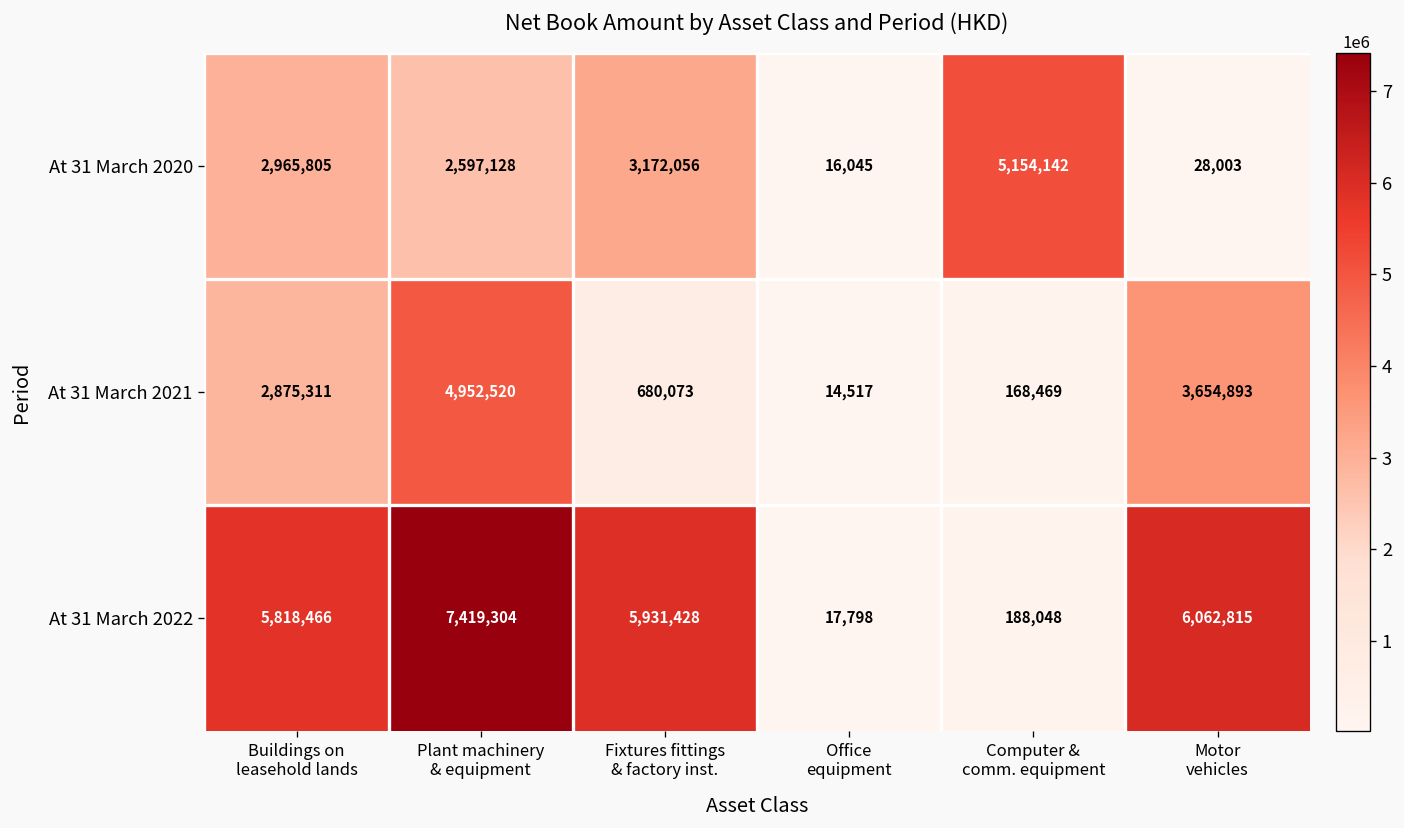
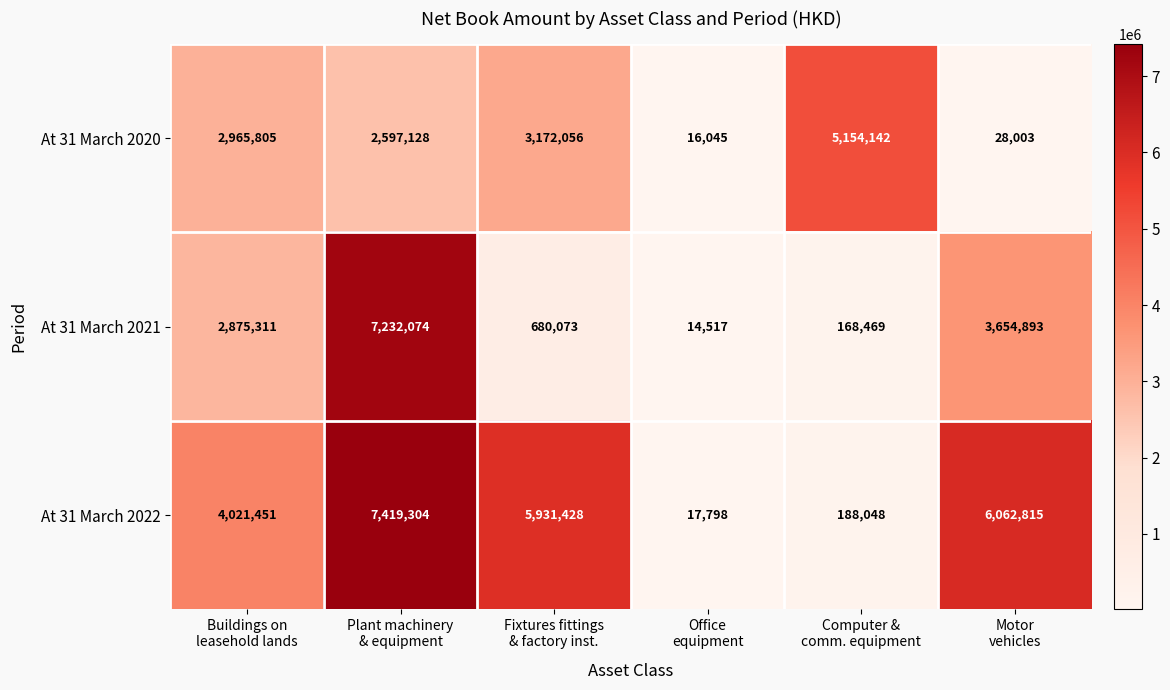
  {
    "At 31 March 2020": {
      "Buildings on leasehold lands": "2,965,805",
      "Plant machinery & equipment": "2,597,128",
      "Fixtures fittings & factory inst.": "3,172,056",
      "Office equipment": "16,045",
      "Computer & comm. equipment": "5,154,142",
      "Motor vehicles": "28,003"
    },
    "At 31 March 2021": {
      "Buildings on leasehold lands": "2,875,311",
-     "Plant machinery & equipment": "4,952,520",
+     "Plant machinery & equipment": "7,232,074",
      "Fixtures fittings & factory inst.": "680,073",
      "Office equipment": "14,517",
      "Computer & comm. equipment": "168,469",
      "Motor vehicles": "3,654,893"
    },
    "At 31 March 2022": {
-     "Buildings on leasehold lands": "5,818,466",
+     "Buildings on leasehold lands": "4,021,451",
      "Plant machinery & equipment": "7,419,304",
      "Fixtures fittings & factory inst.": "5,931,428",
      "Office equipment": "17,798",
      "Computer & comm. equipment": "188,048",
      "Motor vehicles": "6,062,815"
    }
  }
